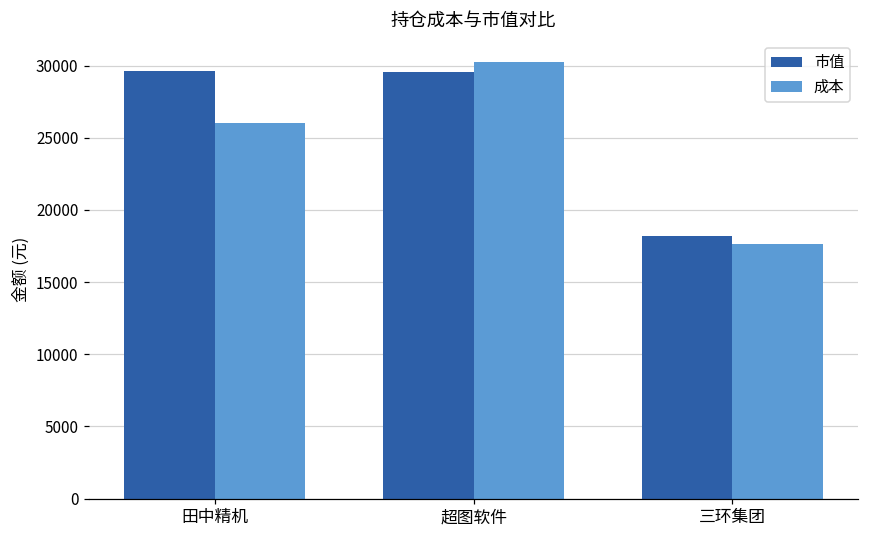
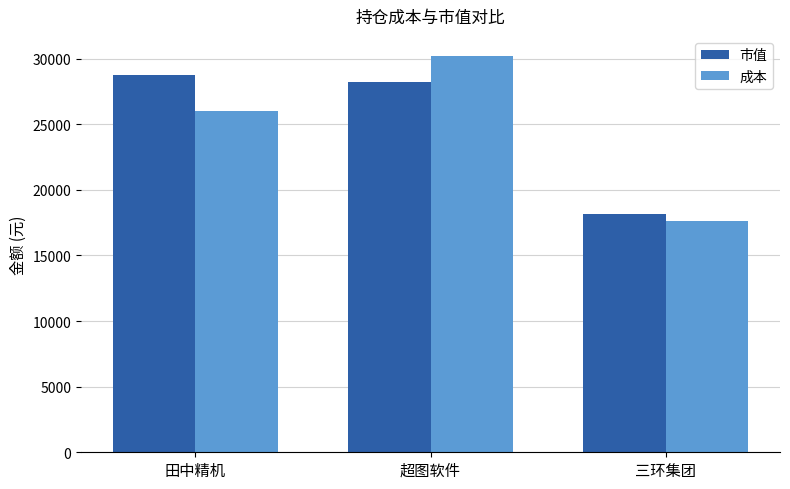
  {
    "市值": {
-     "田中精机": 29700,
-     "超图软件": 29600,
+     "田中精机": 28800,
+     "超图软件": 28200,
      "三环集团": 18200
    },
    "成本": {
      "田中精机": 26000,
      "超图软件": 30200,
      "三环集团": 17700
    }
  }
